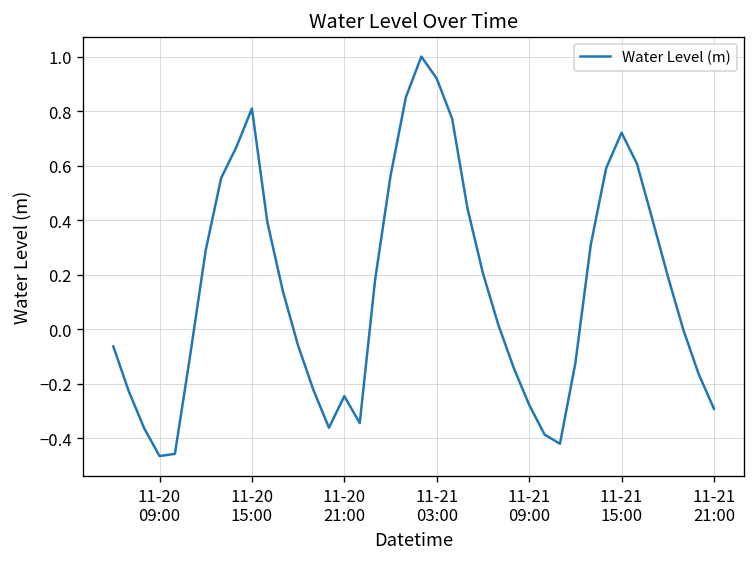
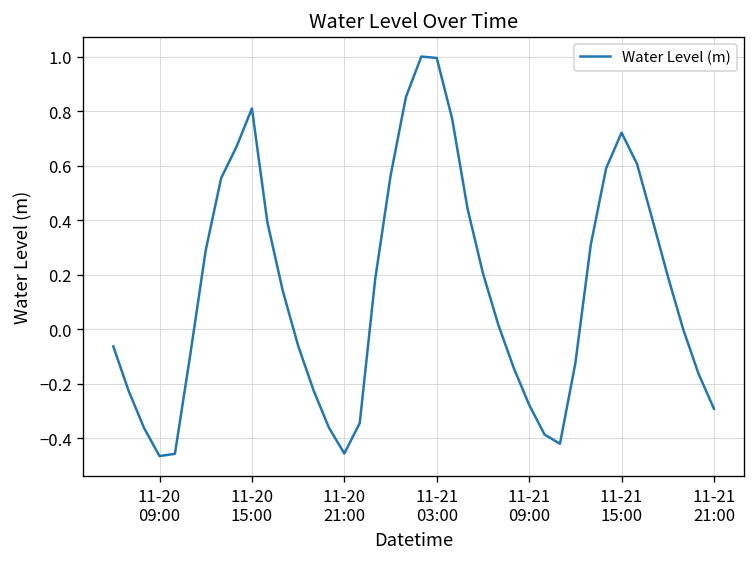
  {
    "11-20 09:00": -0.46,
    "11-20 15:00": 0.81,
-   "11-20 21:00": -0.24,
-   "11-21 03:00": 0.92,
+   "11-20 21:00": -0.46,
+   "11-21 03:00": 1.00,
    "11-21 09:00": -0.28,
    "11-21 15:00": 0.72,
    "11-21 21:00": -0.29
  }
